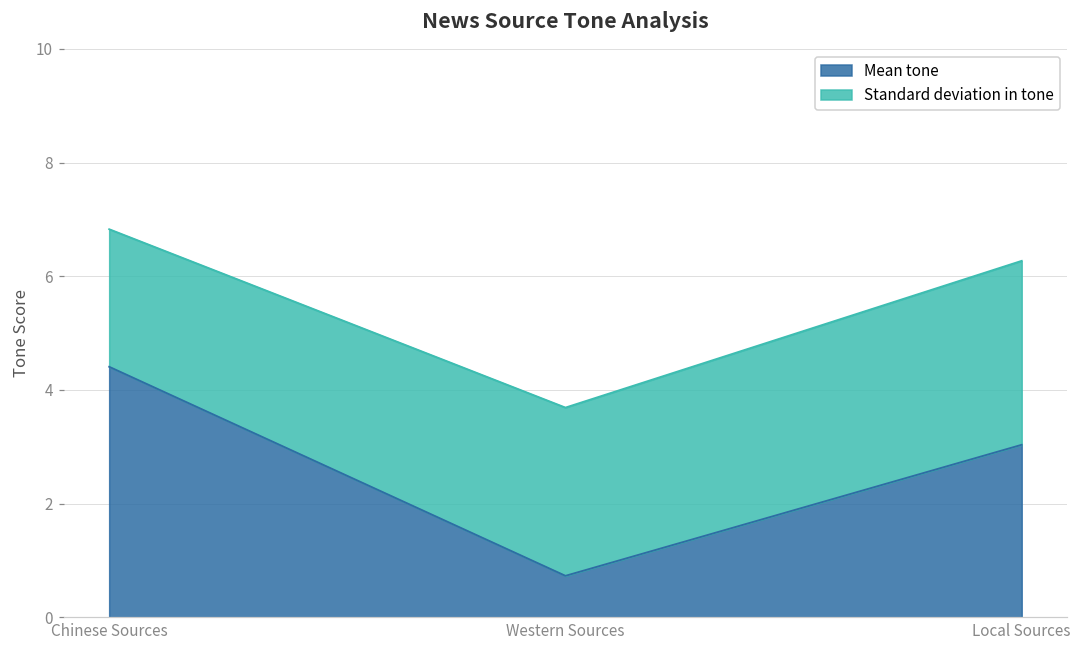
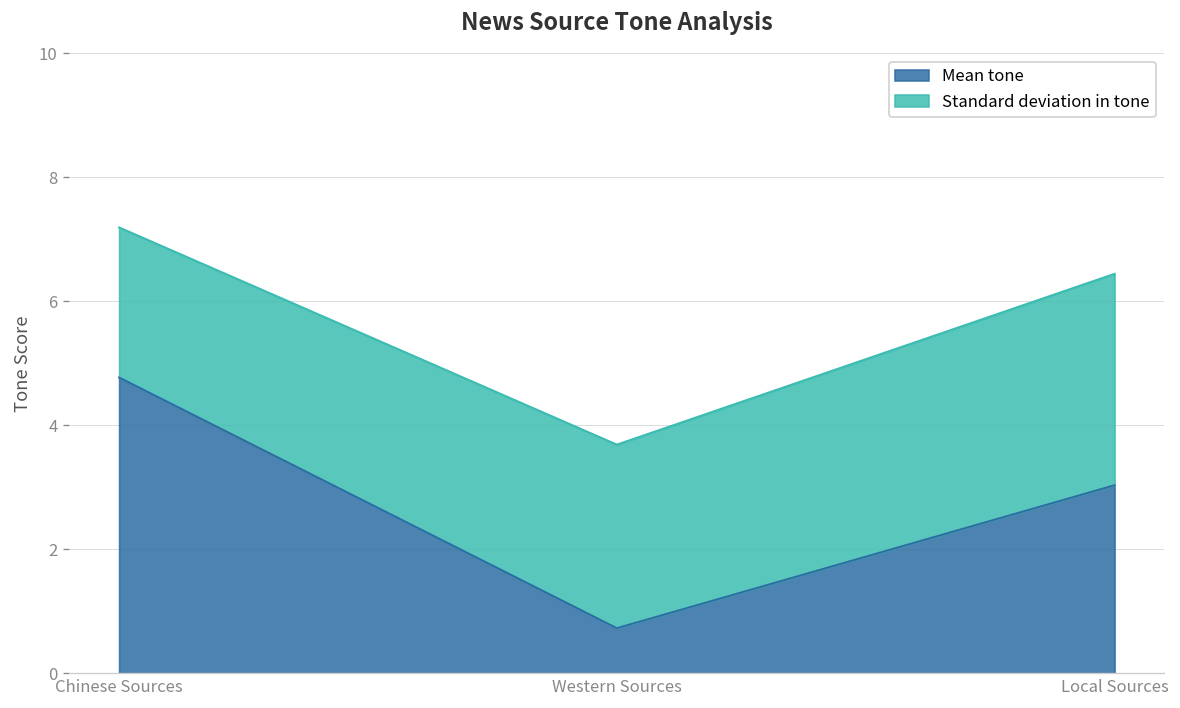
  {
    "Mean tone": {
-     "Chinese Sources": 4.4,
+     "Chinese Sources": 4.8,
      "Western Sources": 0.7,
      "Local Sources": 3.0
    },
    "Standard deviation in tone": {
      "Chinese Sources": 2.4,
      "Western Sources": 3.0,
-     "Local Sources": 3.2
+     "Local Sources": 3.4
    }
  }
